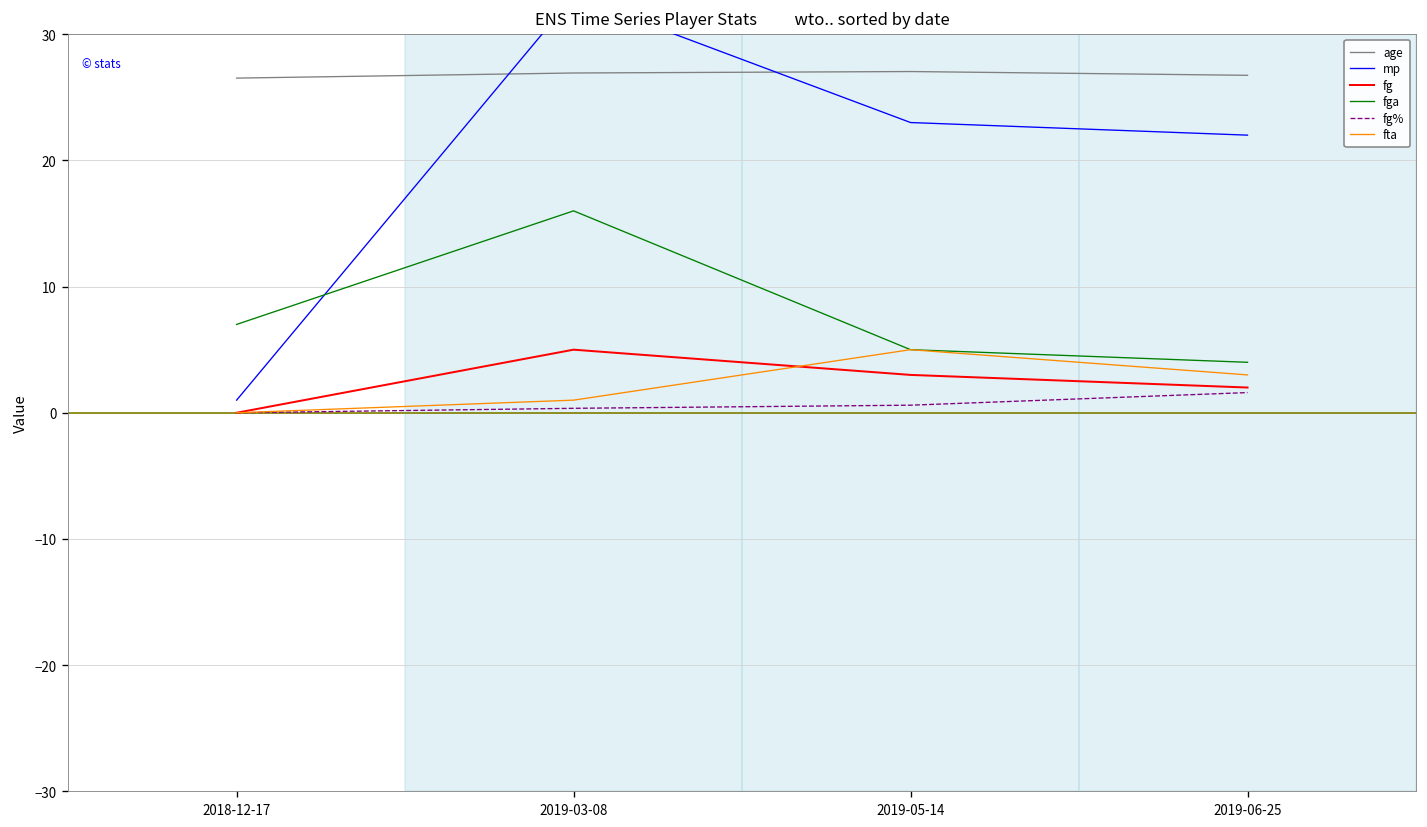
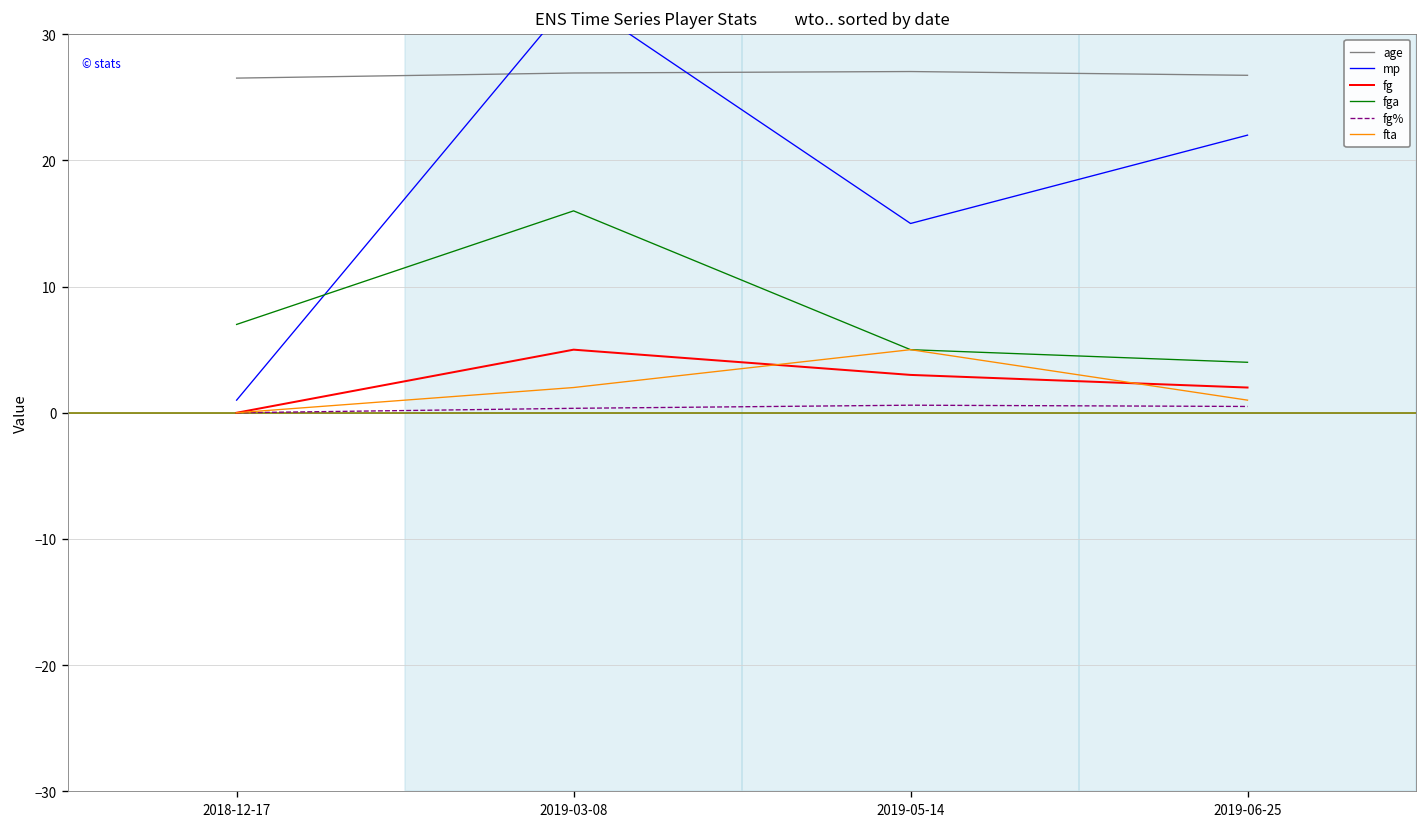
  {
    "age": {
      "2018-12-17": 26.5,
      "2019-03-08": 26.9,
      "2019-05-14": 27.0,
      "2019-06-25": 26.7
    },
    "mp": {
      "2018-12-17": 1,
-     "2019-05-14": 23,
+     "2019-05-14": 15,
      "2019-06-25": 22
    },
    "fg": {
      "2019-03-08": 5.0,
      "2019-05-14": 3.0,
      "2019-06-25": 2.0
    },
    "fga": {
      "2018-12-17": 7.0,
      "2019-03-08": 16.0,
      "2019-06-25": 4.0
    },
    "fg%": {
      "2019-03-08": 0.4,
      "2019-05-14": 0.6,
-     "2019-06-25": 1.6
+     "2019-06-25": 0.5
    },
    "fta": {
-     "2019-03-08": 1,
-     "2019-06-25": 3
+     "2019-03-08": 2,
+     "2019-06-25": 1
    }
  }
